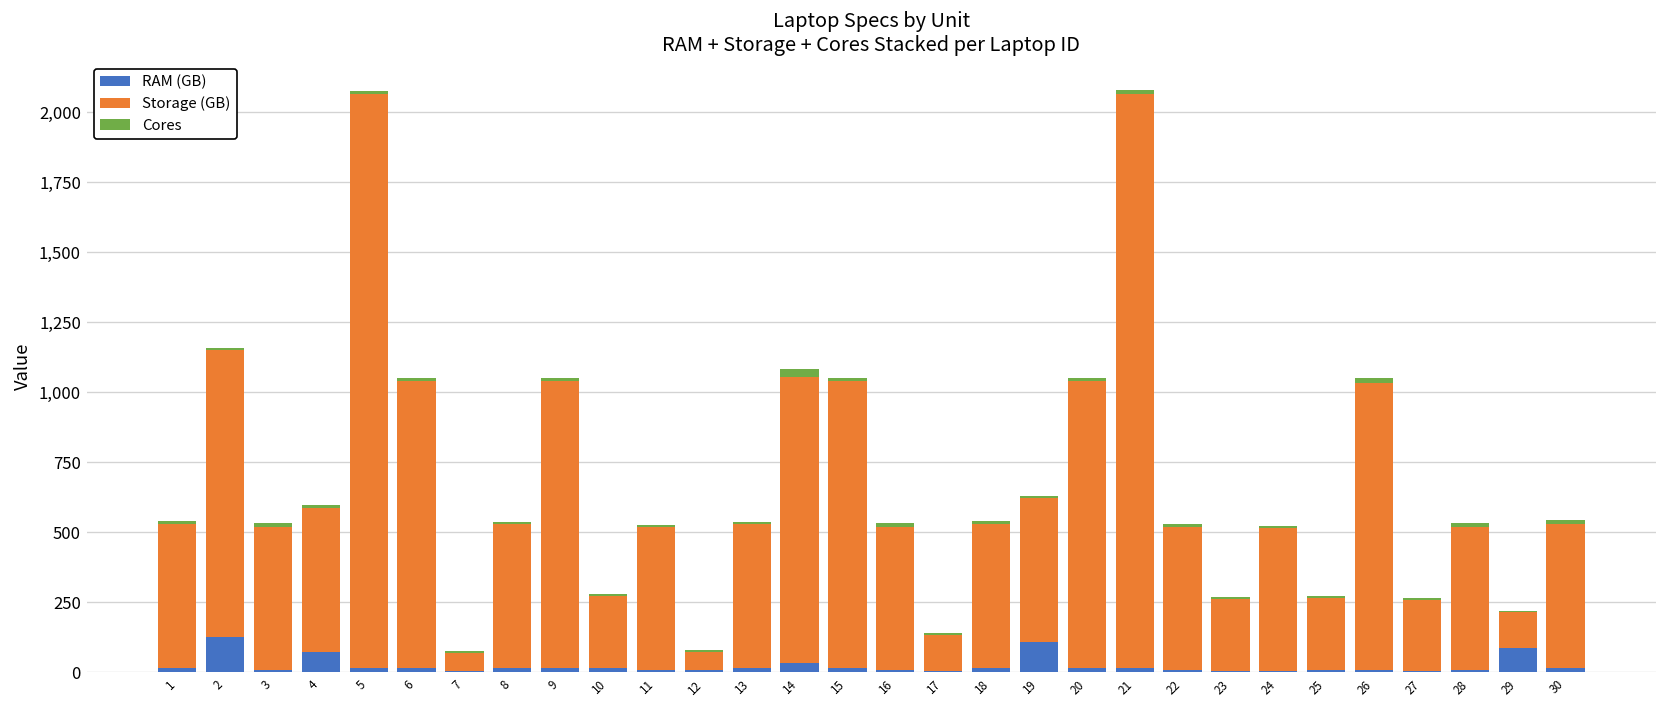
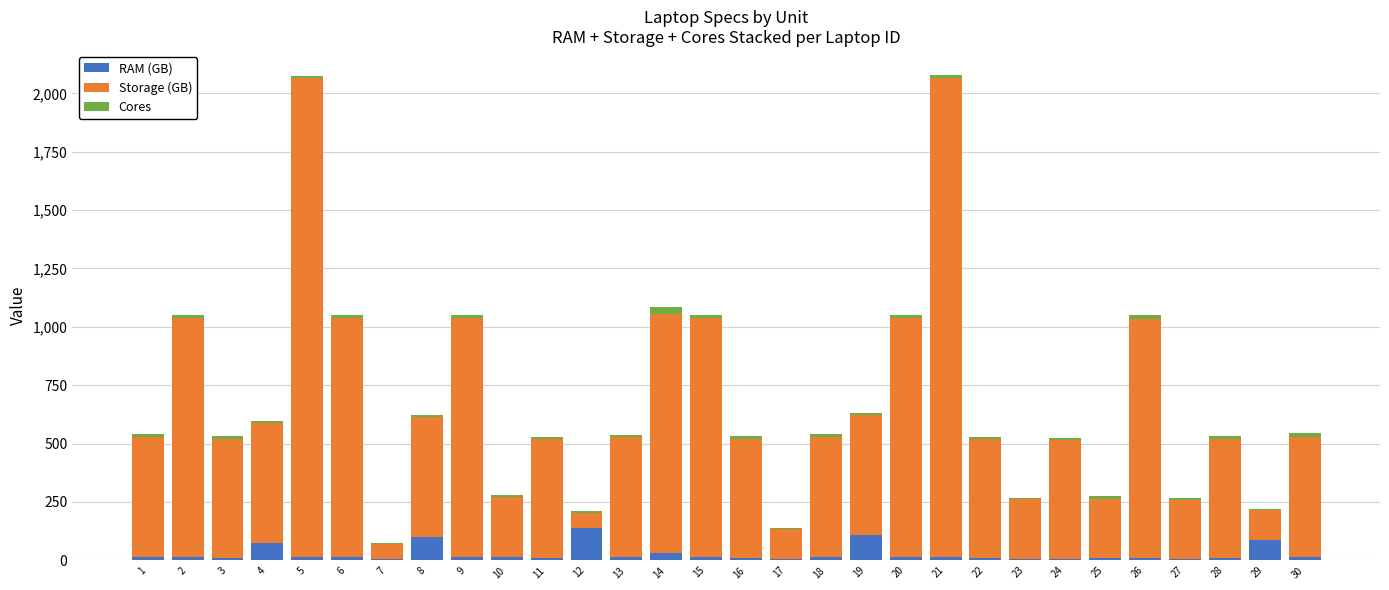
  {
    "RAM (GB)": {
      "1": "20",
-     "2": "130",
+     "2": "20",
      "4": "70",
      "5": "20",
      "6": "20",
-     "8": "20",
+     "8": "100",
      "9": "20",
      "10": "20",
-     "12": "10",
+     "12": "140",
      "13": "20",
      "14": "30",
      "15": "20",
      "18": "20",
      "19": "110",
      "20": "20",
      "21": "20",
      "29": "90",
      "30": "20"
    },
    "Storage (GB)": {
      "1": "510",
      "2": "1,020",
      "3": "510",
      "4": "510",
      "5": "2,050",
      "6": "1,020",
      "7": "60",
      "8": "510",
      "9": "1,020",
      "10": "260",
      "11": "510",
      "12": "60",
      "13": "510",
      "14": "1,020",
      "15": "1,020",
      "16": "510",
      "17": "130",
      "18": "510",
      "19": "510",
      "20": "1,020",
      "21": "2,050",
      "22": "510",
      "23": "260",
      "24": "510",
      "25": "260",
      "26": "1,020",
      "27": "260",
      "28": "510",
      "29": "130",
      "30": "510"
    },
    "Cores": {
      "1": "10",
      "3": "10",
      "4": "10",
      "5": "10",
      "6": "10",
      "9": "10",
      "14": "30",
      "15": "10",
      "16": "10",
      "18": "10",
      "20": "10",
      "21": "10",
      "26": "20",
      "28": "10",
      "30": "20"
    }
  }
